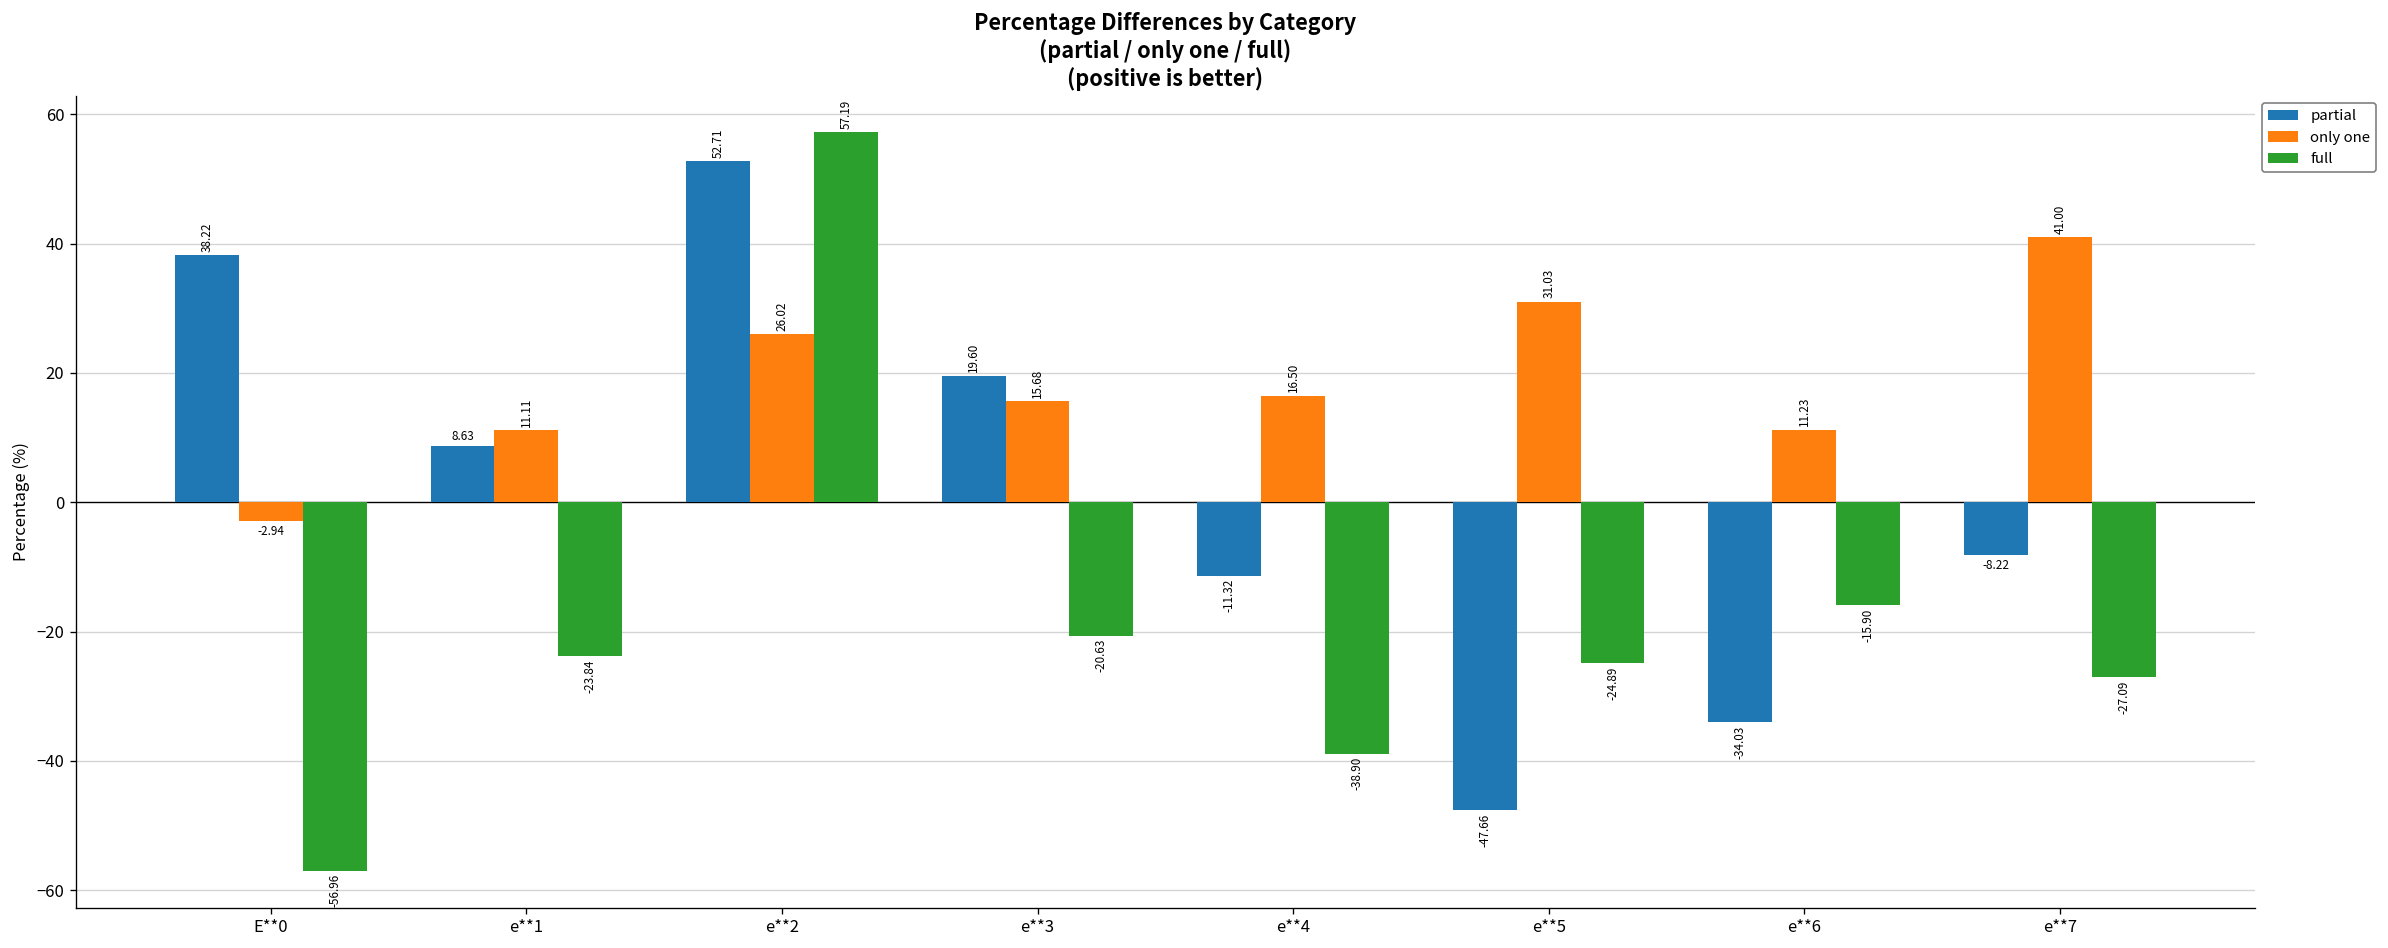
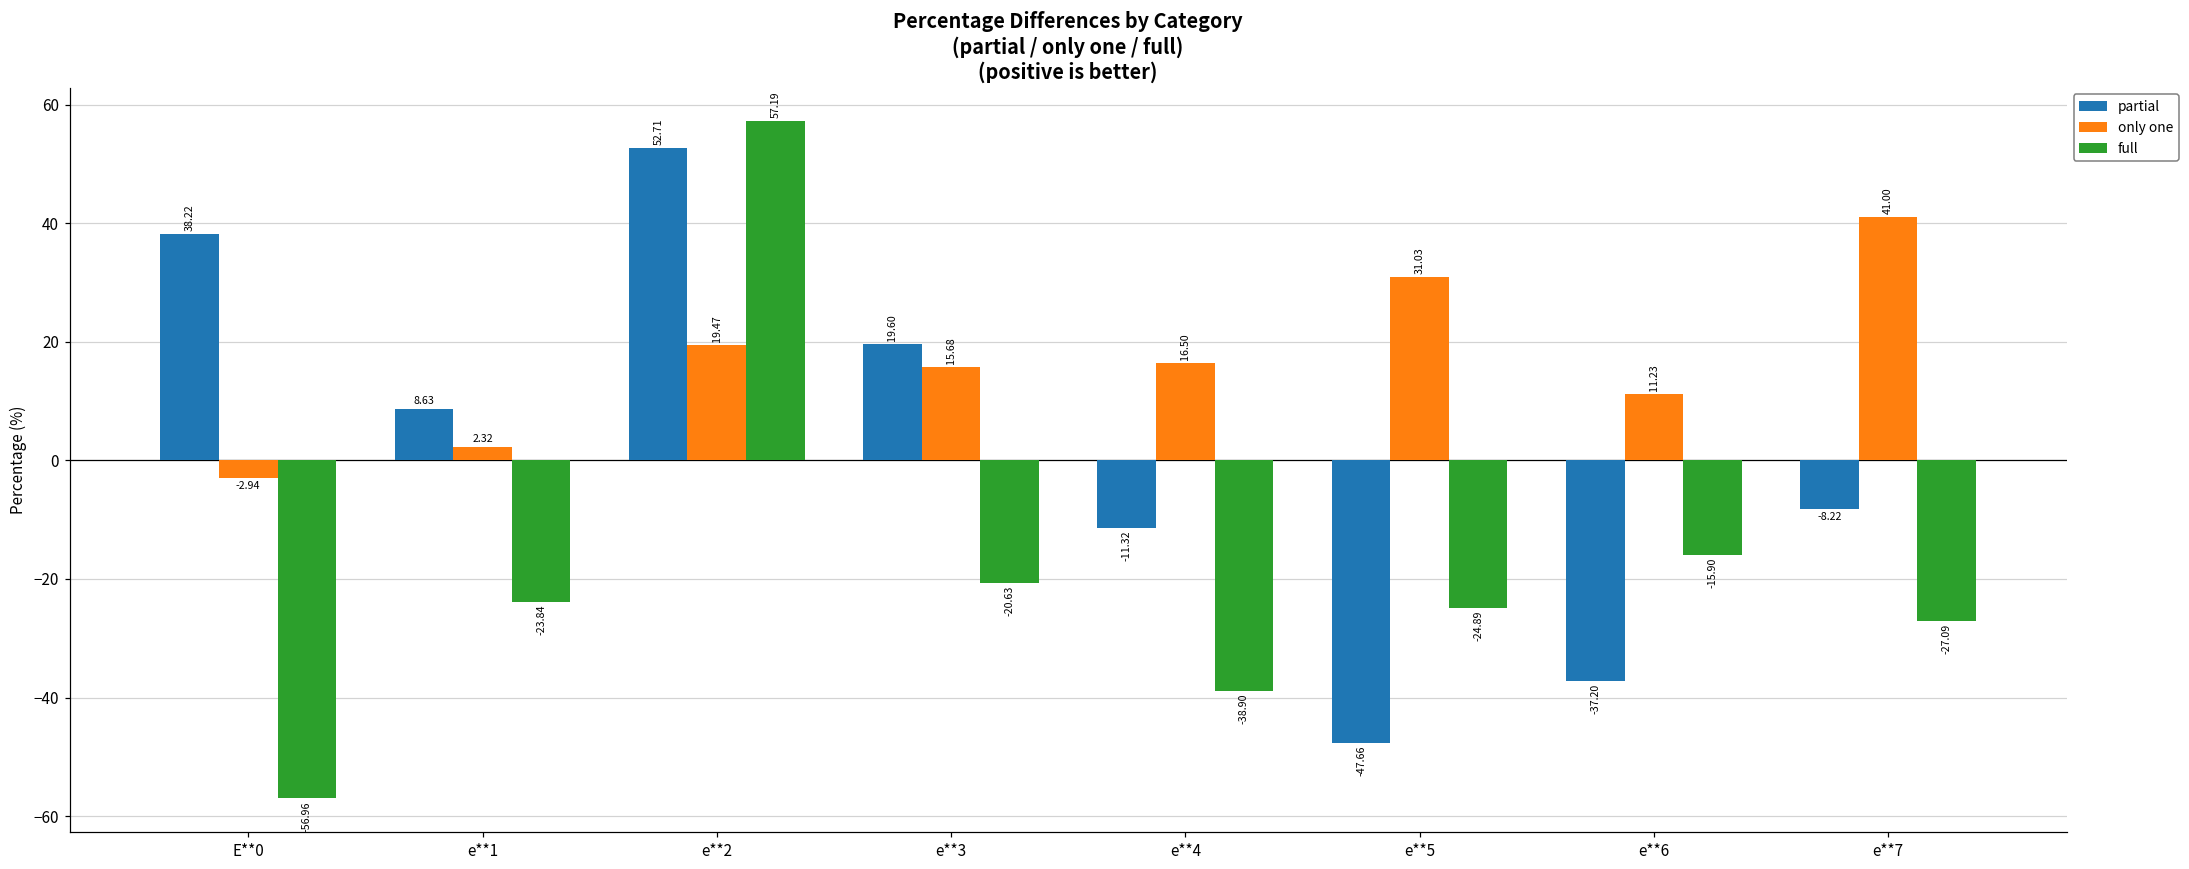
  {
    "partial": {
      "E**0": 38.22,
      "e**1": 8.63,
      "e**2": 52.71,
      "e**3": 19.60,
      "e**4": -11.32,
      "e**5": -47.66,
-     "e**6": -34.03,
+     "e**6": -37.20,
      "e**7": -8.22
    },
    "only one": {
      "E**0": -2.94,
-     "e**1": 11.11,
-     "e**2": 26.02,
+     "e**1": 2.32,
+     "e**2": 19.47,
      "e**3": 15.68,
      "e**4": 16.50,
      "e**5": 31.03,
      "e**6": 11.23,
      "e**7": 41.00
    },
    "full": {
      "E**0": -56.96,
      "e**1": -23.84,
      "e**2": 57.19,
      "e**3": -20.63,
      "e**4": -38.90,
      "e**5": -24.89,
      "e**6": -15.90,
      "e**7": -27.09
    }
  }
